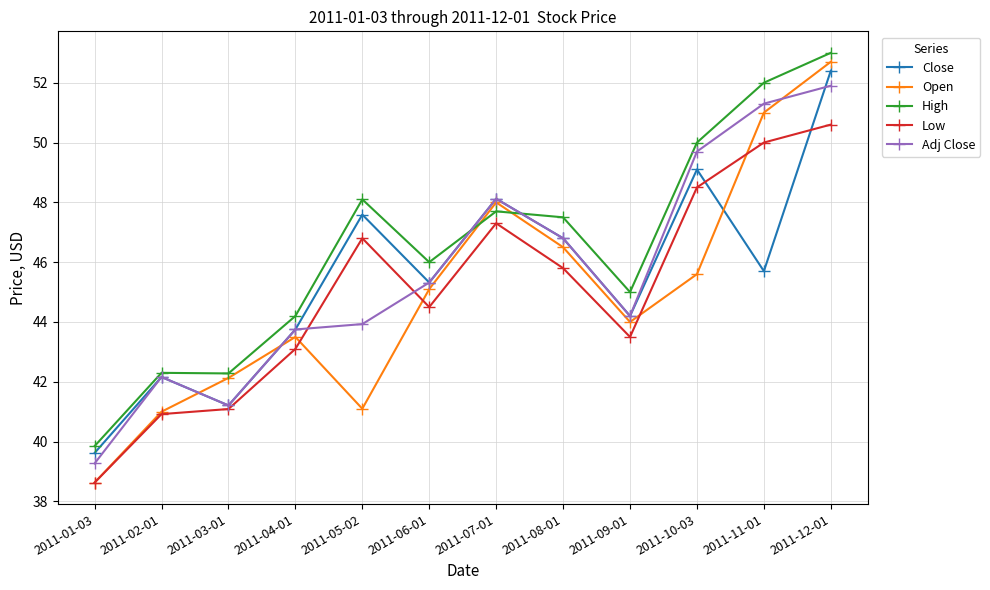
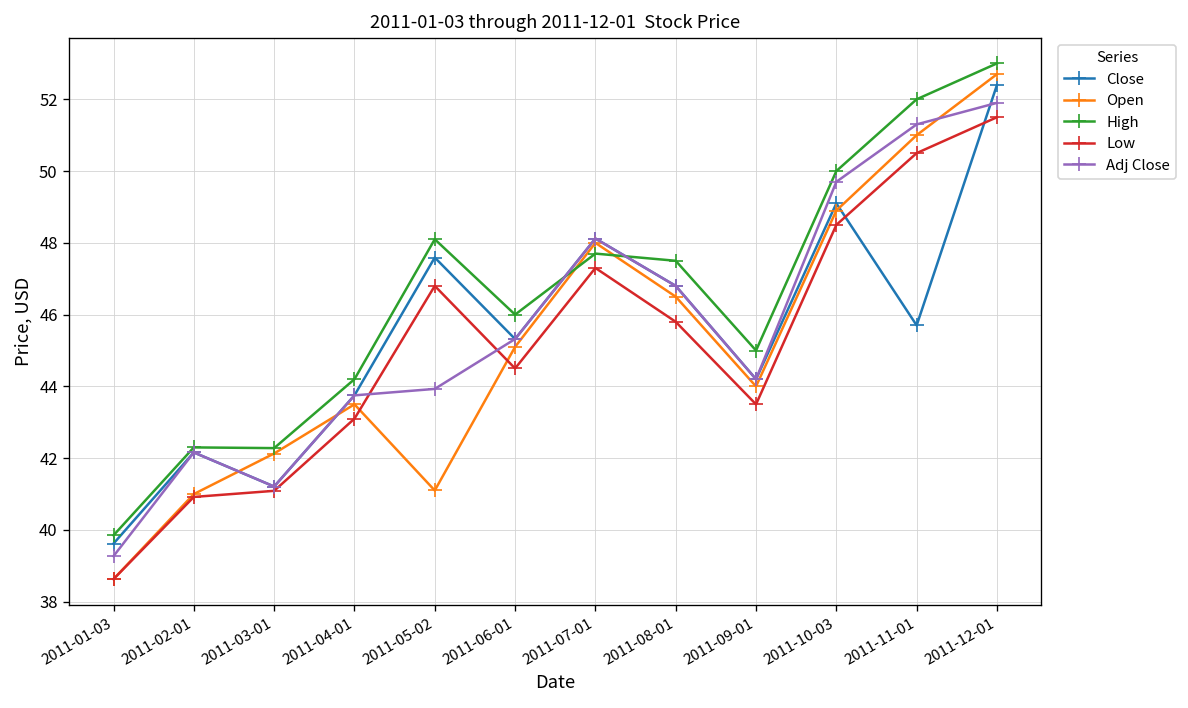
  {
    "Close": {
      "2011-01-03": 39.6,
      "2011-05-02": 47.6,
      "2011-10-03": 49.1,
      "2011-11-01": 45.7,
      "2011-12-01": 52.4
    },
    "Open": {
      "2011-03-01": 42.1,
      "2011-04-01": 43.5,
      "2011-05-02": 41.1,
      "2011-06-01": 45.1,
      "2011-07-01": 48.0,
      "2011-08-01": 46.5,
      "2011-09-01": 44.0,
-     "2011-10-03": 45.6,
+     "2011-10-03": 48.9,
      "2011-11-01": 51.0,
      "2011-12-01": 52.7
    },
    "High": {
      "2011-01-03": 39.8,
      "2011-02-01": 42.3,
      "2011-03-01": 42.3,
      "2011-04-01": 44.2,
      "2011-05-02": 48.1,
      "2011-06-01": 46.0,
      "2011-07-01": 47.7,
      "2011-08-01": 47.5,
      "2011-09-01": 45.0,
      "2011-10-03": 50.0,
      "2011-11-01": 52.0,
      "2011-12-01": 53.0
    },
    "Low": {
      "2011-03-01": 41.1,
      "2011-04-01": 43.1,
      "2011-05-02": 46.8,
      "2011-06-01": 44.5,
      "2011-07-01": 47.3,
      "2011-08-01": 45.8,
      "2011-09-01": 43.5,
      "2011-10-03": 48.5,
-     "2011-11-01": 50.0,
-     "2011-12-01": 50.6
+     "2011-11-01": 50.5,
+     "2011-12-01": 51.5
    },
    "Adj Close": {
      "2011-01-03": 39.3,
      "2011-05-02": 43.9,
      "2011-10-03": 49.7,
      "2011-11-01": 51.3,
      "2011-12-01": 51.9
    }
  }
